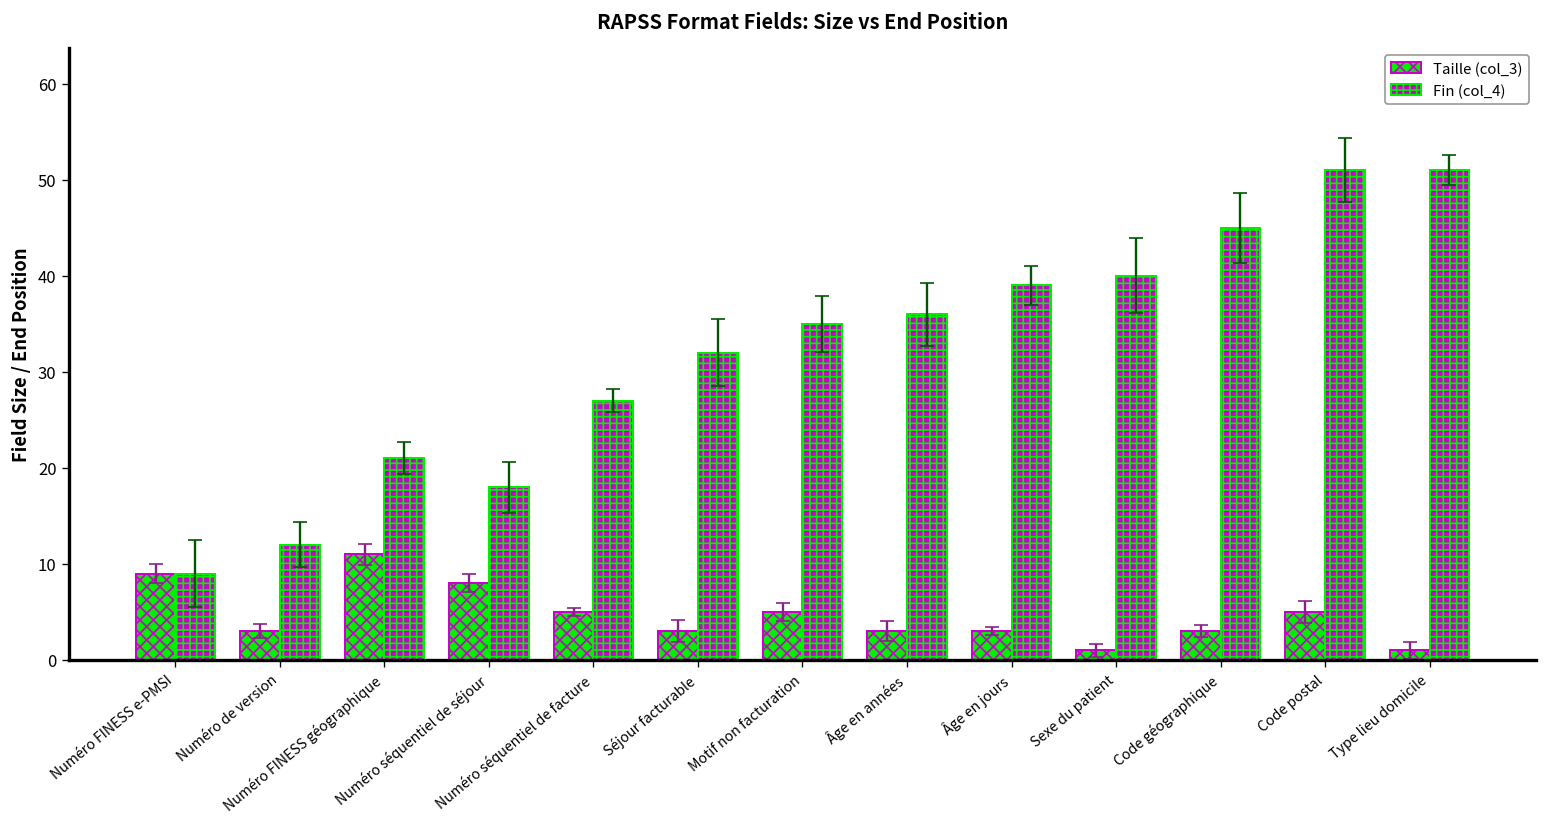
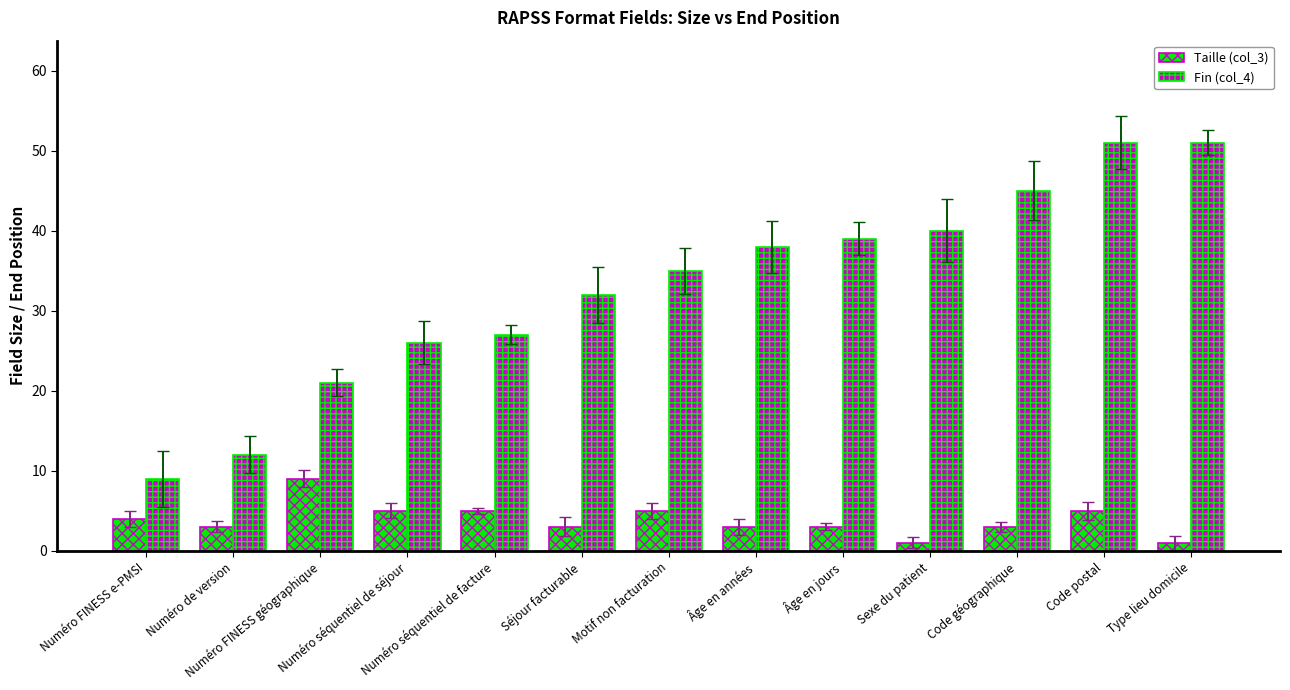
  {
    "Taille (col_3)": {
-     "Numéro FINESS e-PMSI": 9,
+     "Numéro FINESS e-PMSI": 4,
      "Numéro de version": 3,
-     "Numéro FINESS géographique": 11,
-     "Numéro séquentiel de séjour": 8,
+     "Numéro FINESS géographique": 9,
+     "Numéro séquentiel de séjour": 5,
      "Numéro séquentiel de facture": 5,
      "Séjour facturable": 3,
      "Motif non facturation": 5,
      "Âge en années": 3,
      "Âge en jours": 3,
      "Sexe du patient": 1,
      "Code géographique": 3,
      "Code postal": 5,
      "Type lieu domicile": 1
    },
    "Fin (col_4)": {
      "Numéro FINESS e-PMSI": 9,
      "Numéro de version": 12,
      "Numéro FINESS géographique": 21,
-     "Numéro séquentiel de séjour": 18,
+     "Numéro séquentiel de séjour": 26,
      "Numéro séquentiel de facture": 27,
      "Séjour facturable": 32,
      "Motif non facturation": 35,
-     "Âge en années": 36,
+     "Âge en années": 38,
      "Âge en jours": 39,
      "Sexe du patient": 40,
      "Code géographique": 45,
      "Code postal": 51,
      "Type lieu domicile": 51
    }
  }
